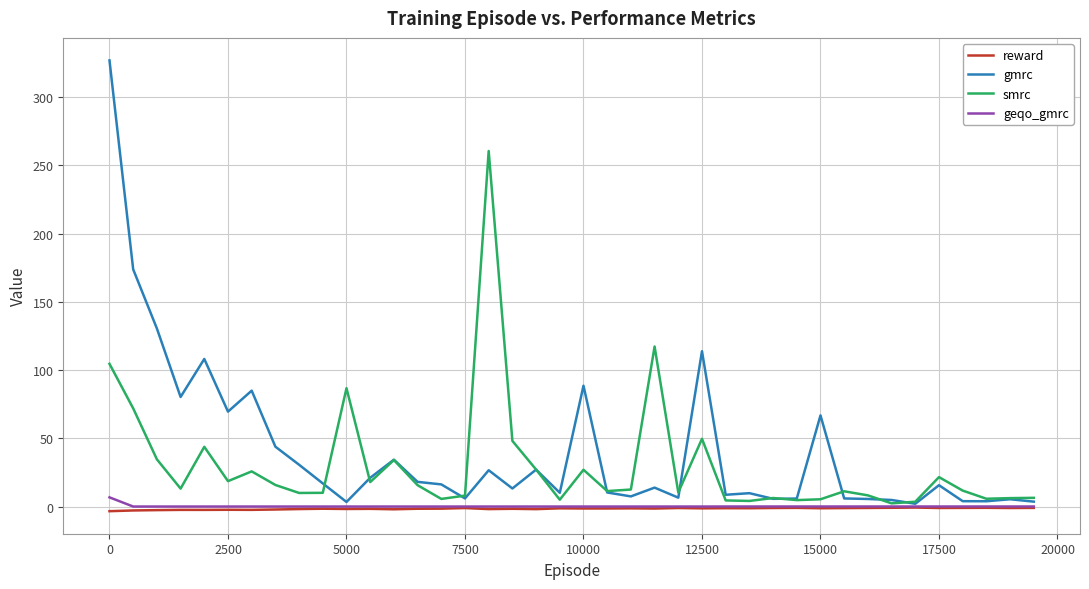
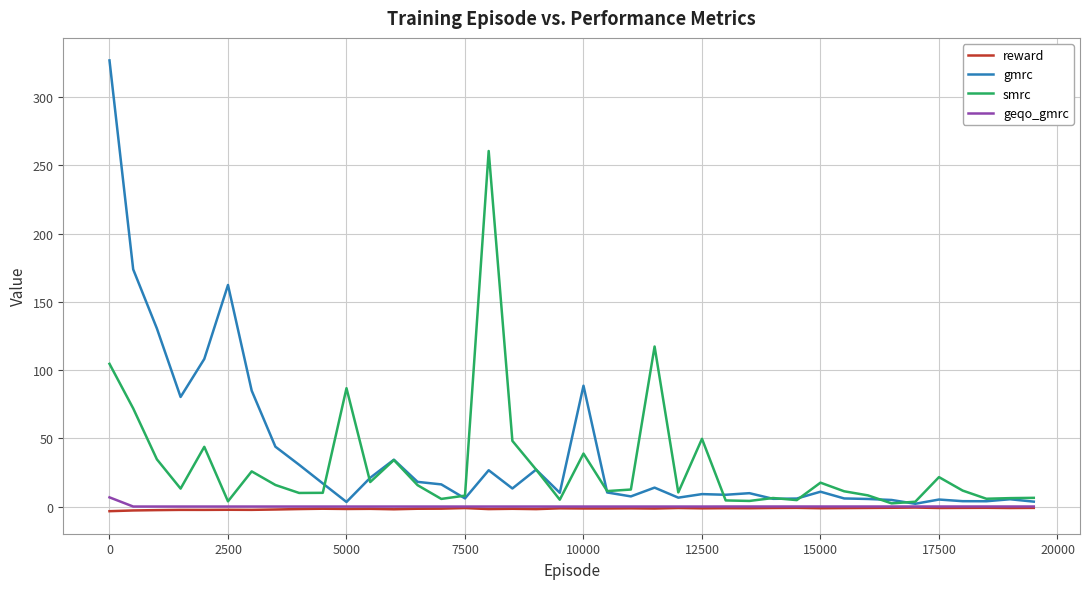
  {
    "reward": {
      "0": -3,
      "2500": -2
    },
    "gmrc": {
      "0": 327,
-     "2500": 70,
+     "2500": 162,
      "5000": 4,
      "7500": 6,
      "10000": 89,
-     "12500": 114,
-     "15000": 67,
-     "17500": 16
+     "12500": 9,
+     "15000": 11,
+     "17500": 5
    },
    "smrc": {
      "0": 105,
-     "2500": 19,
+     "2500": 4,
      "5000": 87,
      "7500": 8,
-     "10000": 27,
+     "10000": 39,
      "12500": 50,
-     "15000": 6,
+     "15000": 18,
      "17500": 22
    },
    "geqo_gmrc": {
      "0": 7,
      "2500": 0
    }
  }
